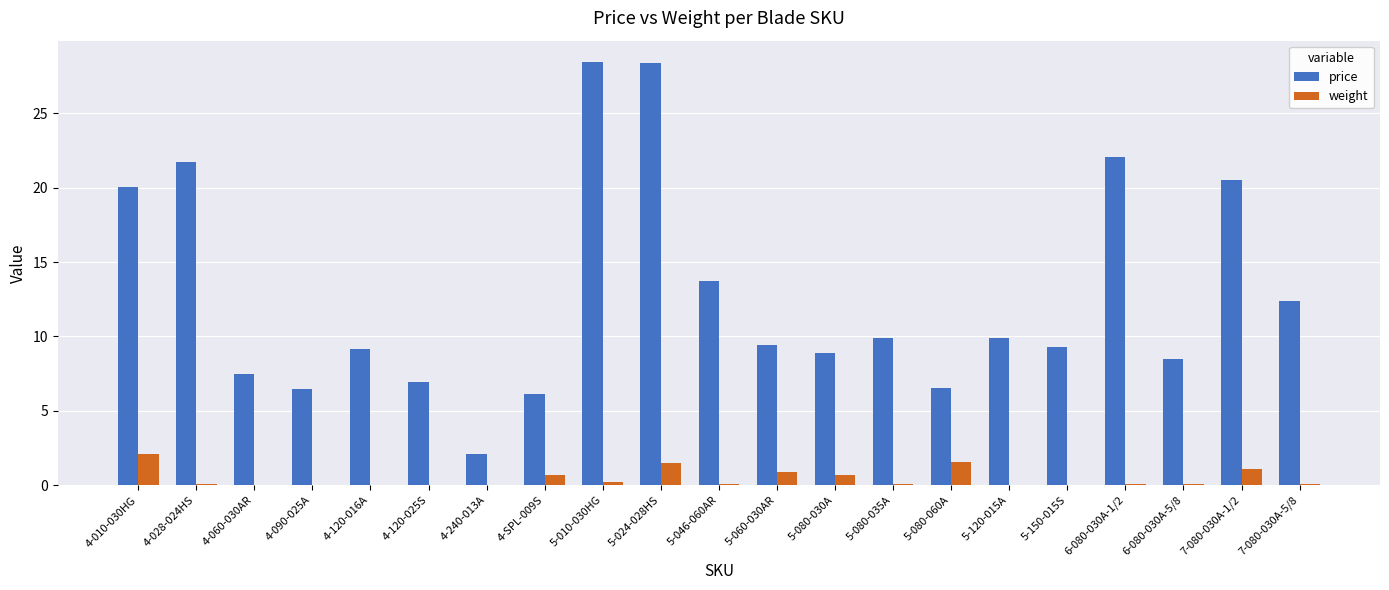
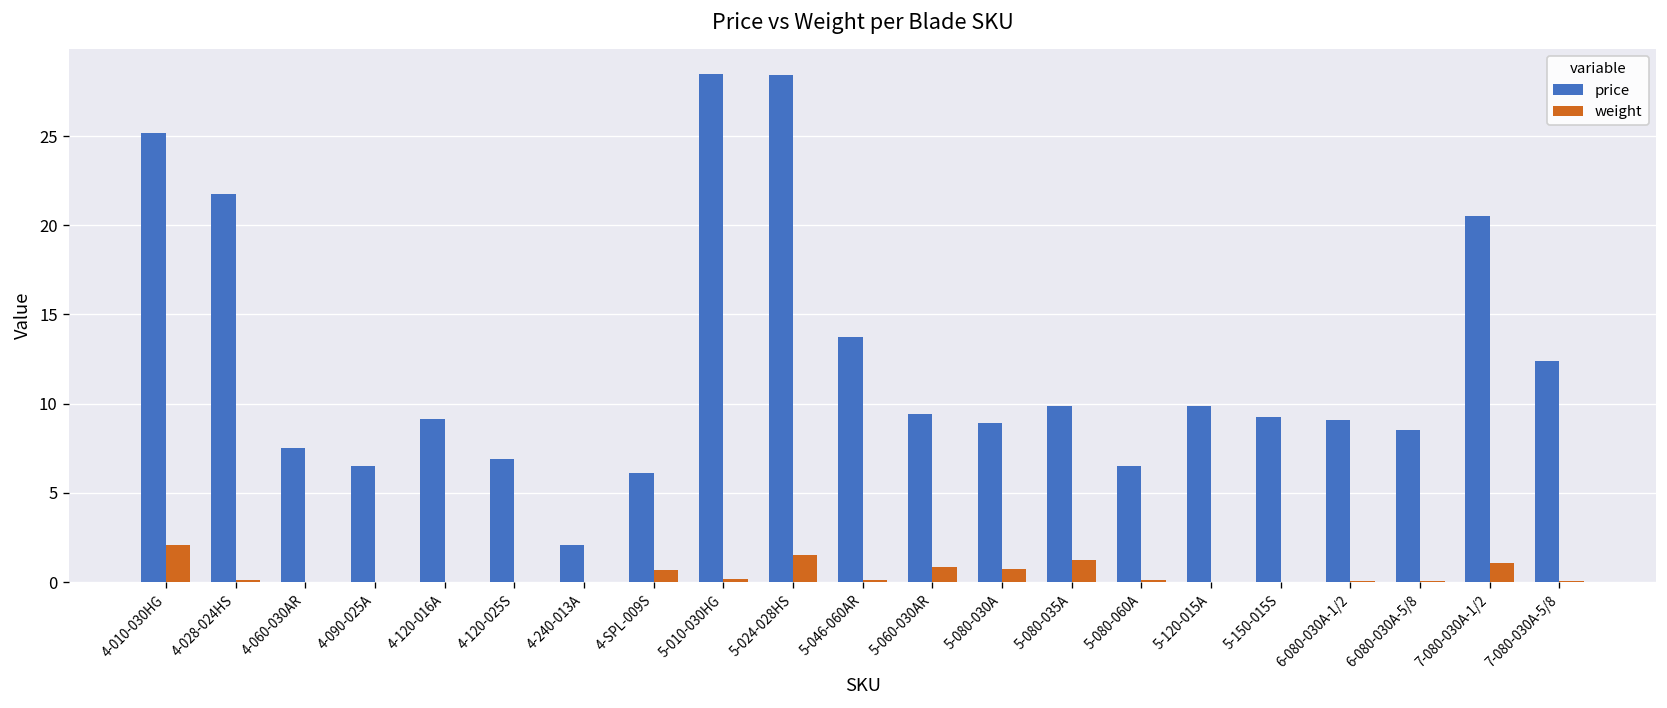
  {
    "price": {
-     "4-010-030HG": 20.1,
+     "4-010-030HG": 25.2,
      "4-028-024HS": 21.8,
      "4-060-030AR": 7.5,
      "4-090-025A": 6.5,
      "4-120-016A": 9.1,
      "4-120-025S": 6.9,
      "4-240-013A": 2.1,
      "4-SPL-009S": 6.1,
      "5-010-030HG": 28.5,
      "5-024-028HS": 28.4,
      "5-046-060AR": 13.8,
      "5-060-030AR": 9.4,
      "5-080-030A": 8.9,
      "5-080-035A": 9.9,
      "5-080-060A": 6.5,
      "5-120-015A": 9.9,
      "5-150-015S": 9.3,
-     "6-080-030A-1/2": 22.1,
+     "6-080-030A-1/2": 9.1,
      "6-080-030A-5/8": 8.5,
      "7-080-030A-1/2": 20.5,
      "7-080-030A-5/8": 12.4
    },
    "weight": {
      "4-010-030HG": 2.1,
      "4-SPL-009S": 0.7,
      "5-010-030HG": 0.2,
      "5-024-028HS": 1.5,
      "5-060-030AR": 0.9,
      "5-080-030A": 0.7,
-     "5-080-035A": 0.1,
-     "5-080-060A": 1.5,
+     "5-080-035A": 1.2,
+     "5-080-060A": 0.1,
      "7-080-030A-1/2": 1.1
    }
  }
